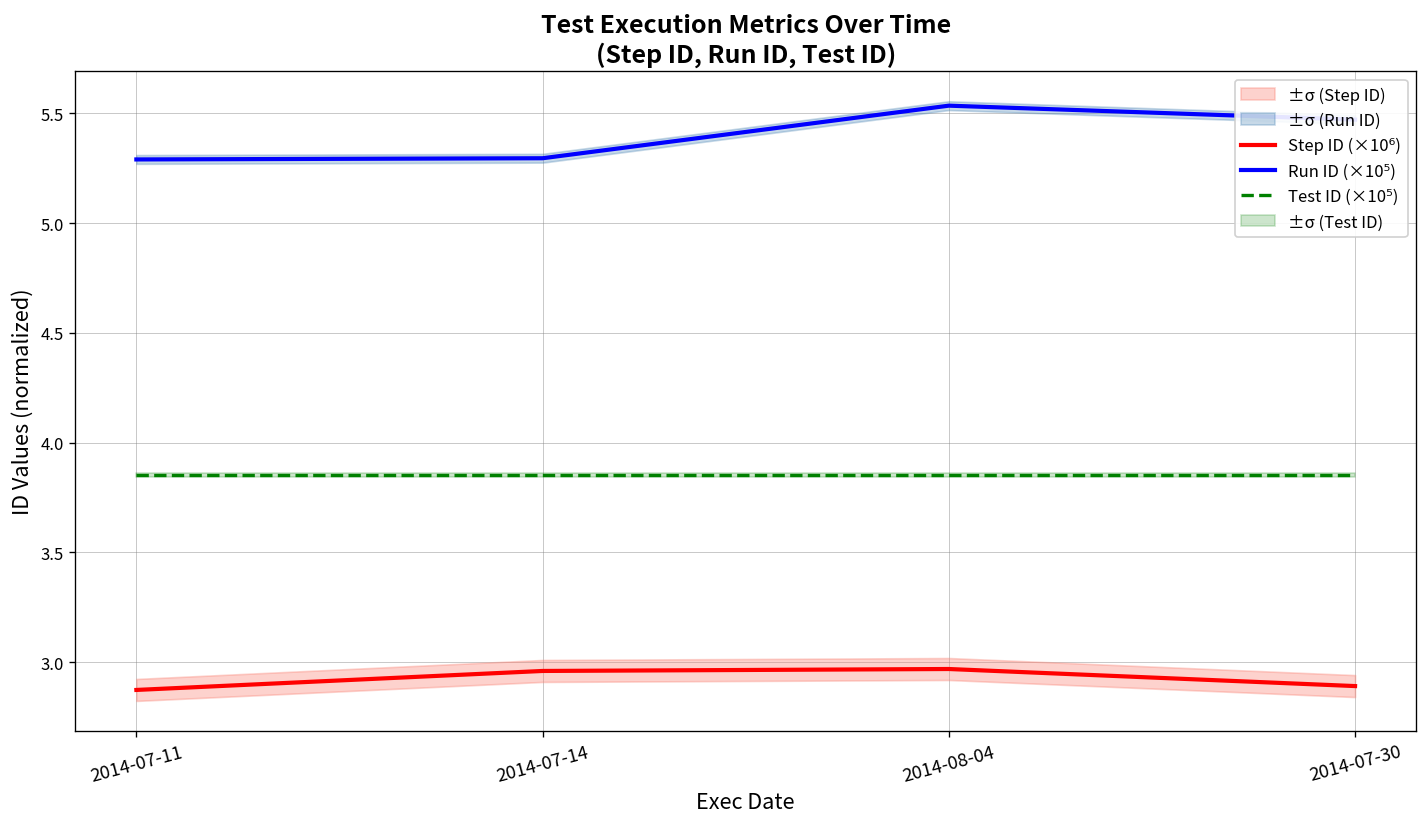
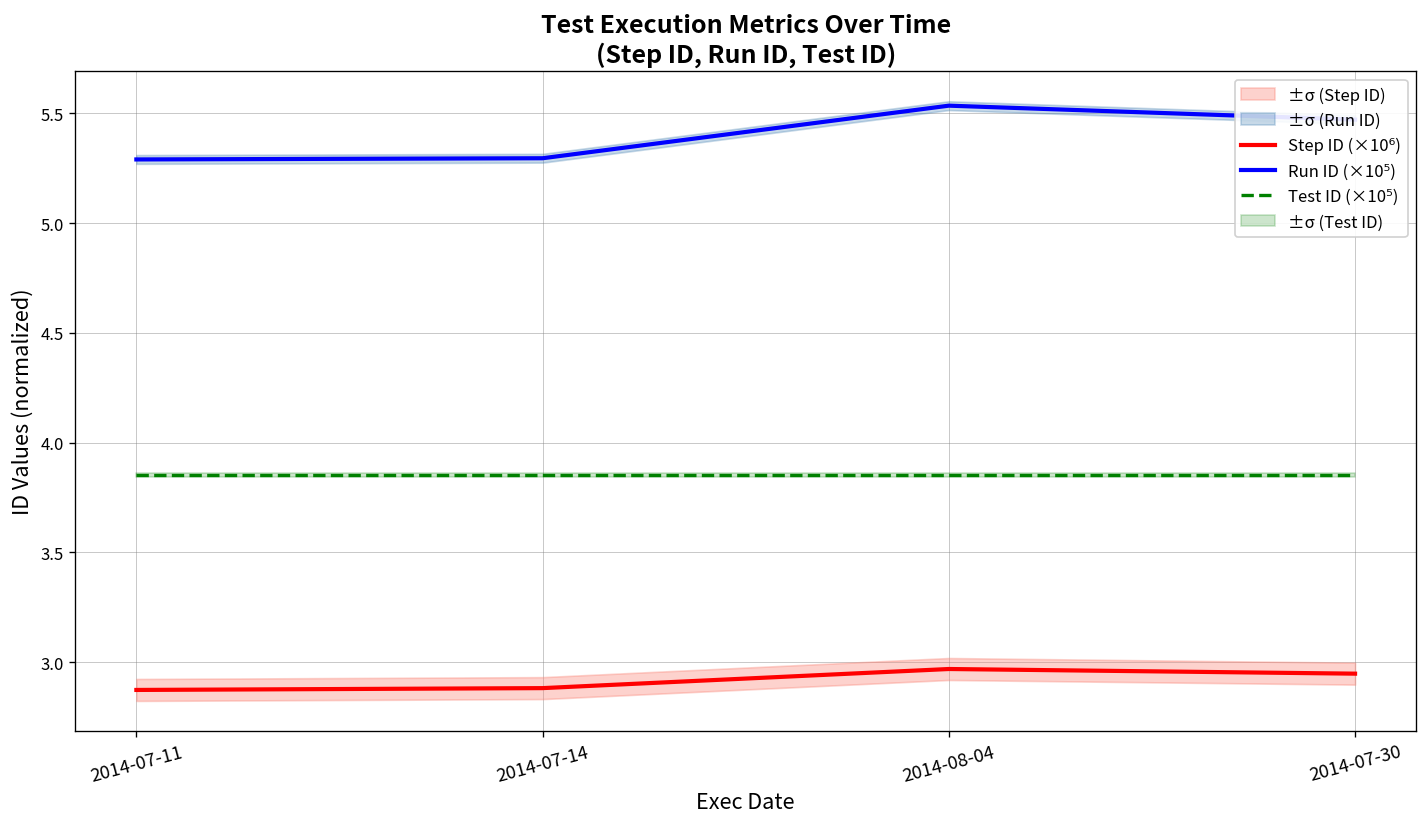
  {
    "Step ID (×10⁶)": {
      "2014-07-11": 2.87,
-     "2014-07-14": 2.96,
+     "2014-07-14": 2.88,
      "2014-08-04": 2.97,
-     "2014-07-30": 2.89
+     "2014-07-30": 2.95
    },
    "Run ID (×10⁵)": {
      "2014-07-11": 5.29,
      "2014-07-14": 5.30,
      "2014-08-04": 5.54
    }
  }
